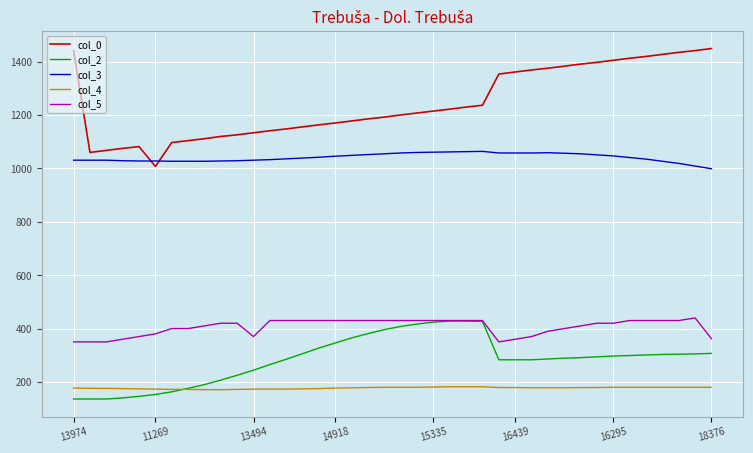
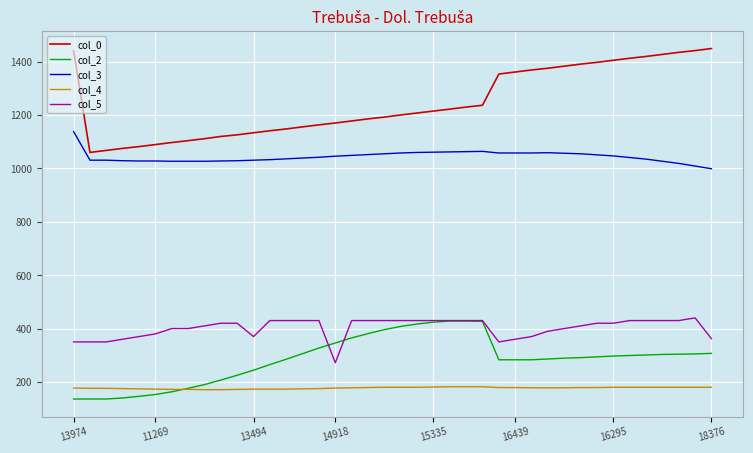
  {
    "col_0": {
-     "11269": 1010,
+     "11269": 1090,
      "13494": 1130,
      "14918": 1170,
      "15335": 1220,
      "16439": 1360,
      "16295": 1410,
      "18376": 1450
    },
    "col_2": {
      "13974": 140,
      "11269": 150,
      "13494": 240,
      "14918": 350,
      "16439": 280,
      "16295": 300,
      "18376": 310
    },
    "col_3": {
-     "13974": 1030,
+     "13974": 1140,
      "11269": 1030,
      "13494": 1030,
      "14918": 1050,
      "15335": 1060,
      "16439": 1060,
      "16295": 1050,
      "18376": 1000
    },
    "col_4": {
      "13974": 180,
      "11269": 170,
      "13494": 170,
      "14918": 180,
      "15335": 180,
      "16439": 180,
      "16295": 180,
      "18376": 180
    },
    "col_5": {
      "13974": 350,
      "11269": 380,
      "13494": 370,
-     "14918": 430,
+     "14918": 270,
      "16439": 360,
      "16295": 420,
      "18376": 360
    }
  }
